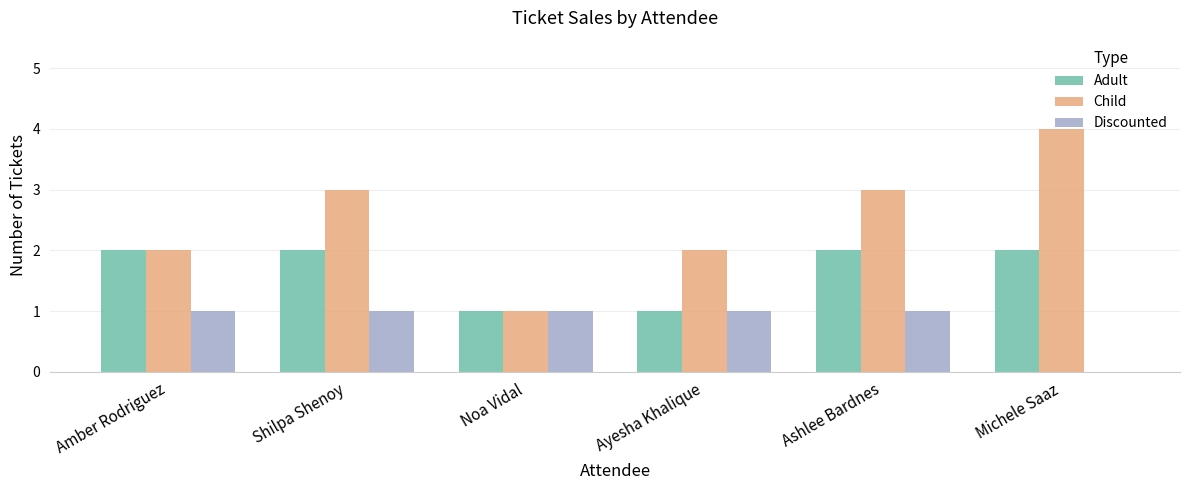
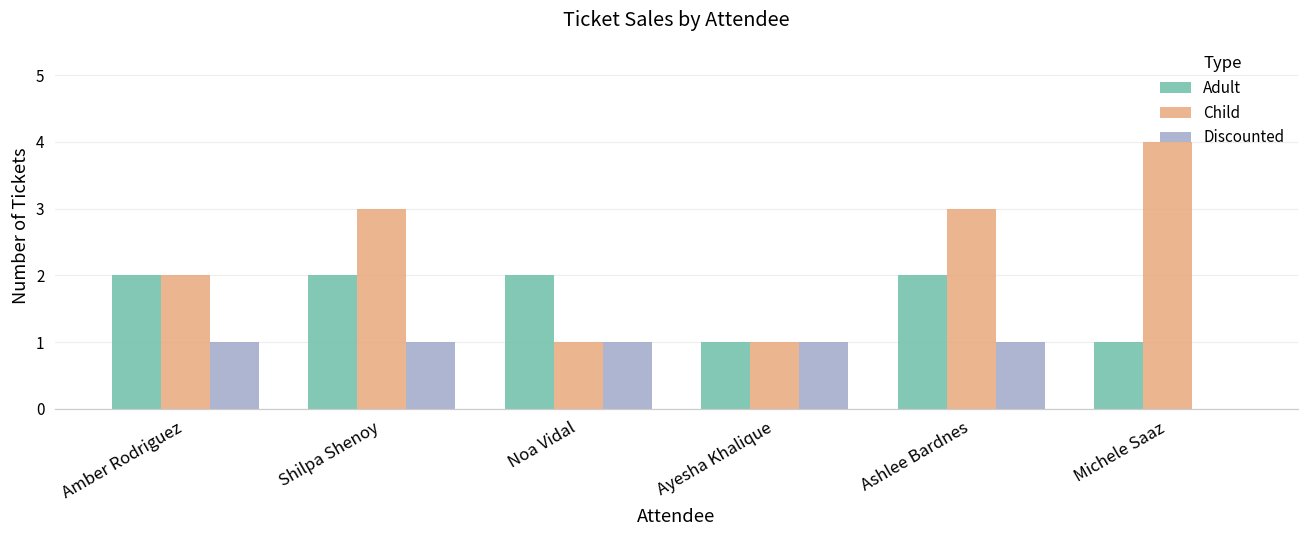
  {
    "Adult": {
      "Amber Rodriguez": 2,
      "Shilpa Shenoy": 2,
-     "Noa Vidal": 1,
+     "Noa Vidal": 2,
      "Ayesha Khalique": 1,
      "Ashlee Bardnes": 2,
-     "Michele Saaz": 2
+     "Michele Saaz": 1
    },
    "Child": {
      "Amber Rodriguez": 2,
      "Shilpa Shenoy": 3,
      "Noa Vidal": 1,
-     "Ayesha Khalique": 2,
+     "Ayesha Khalique": 1,
      "Ashlee Bardnes": 3,
      "Michele Saaz": 4
    },
    "Discounted": {
      "Amber Rodriguez": 1,
      "Shilpa Shenoy": 1,
      "Noa Vidal": 1,
      "Ayesha Khalique": 1,
      "Ashlee Bardnes": 1,
      "Michele Saaz": 0
    }
  }
